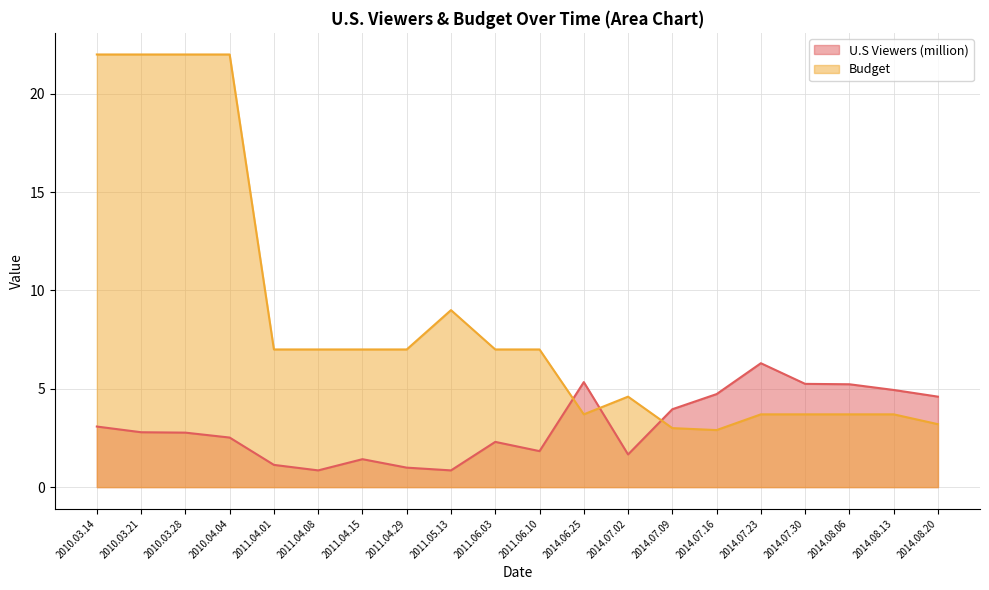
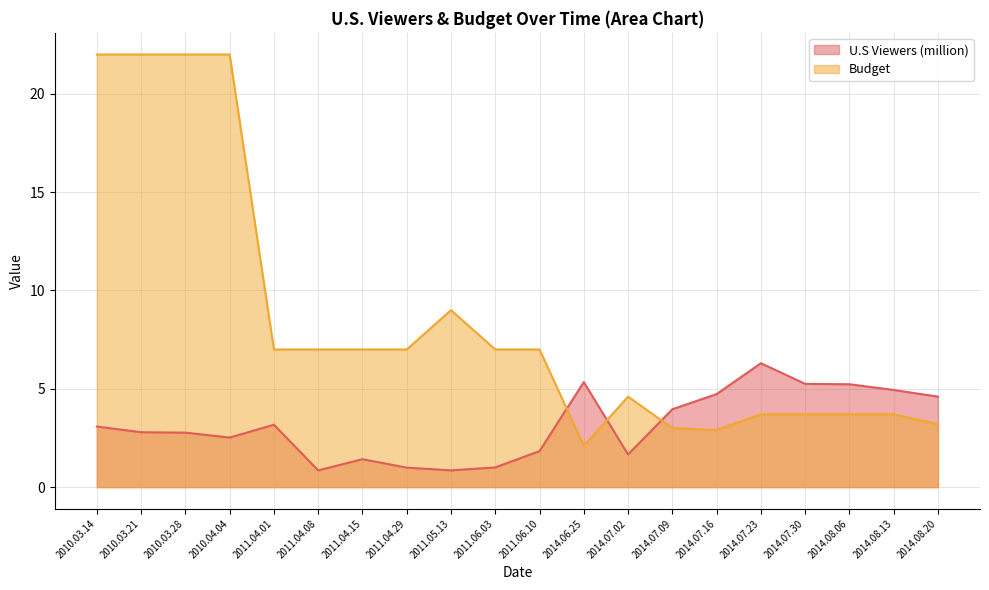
  {
    "U.S Viewers (million)": {
      "2010.03.14": 3.1,
      "2010.03.21": 2.8,
      "2010.03.28": 2.8,
      "2010.04.04": 2.5,
-     "2011.04.01": 1.1,
+     "2011.04.01": 3.2,
      "2011.04.08": 0.9,
      "2011.04.15": 1.4,
      "2011.04.29": 1.0,
      "2011.05.13": 0.9,
-     "2011.06.03": 2.3,
+     "2011.06.03": 1.0,
      "2011.06.10": 1.8,
      "2014.06.25": 5.3,
      "2014.07.02": 1.7,
      "2014.07.09": 4.0,
      "2014.07.16": 4.7,
      "2014.07.23": 6.3,
      "2014.07.30": 5.3,
      "2014.08.06": 5.2,
      "2014.08.13": 4.9,
      "2014.08.20": 4.6
    },
    "Budget": {
      "2010.03.14": 22.0,
      "2010.03.21": 22.0,
      "2010.03.28": 22.0,
      "2010.04.04": 22.0,
      "2011.04.01": 7.0,
      "2011.04.08": 7.0,
      "2011.04.15": 7.0,
      "2011.04.29": 7.0,
      "2011.05.13": 9.0,
      "2011.06.03": 7.0,
      "2011.06.10": 7.0,
-     "2014.06.25": 3.7,
+     "2014.06.25": 2.1,
      "2014.07.02": 4.6,
      "2014.07.09": 3.0,
      "2014.07.16": 2.9,
      "2014.07.23": 3.7,
      "2014.07.30": 3.7,
      "2014.08.06": 3.7,
      "2014.08.13": 3.7,
      "2014.08.20": 3.2
    }
  }
